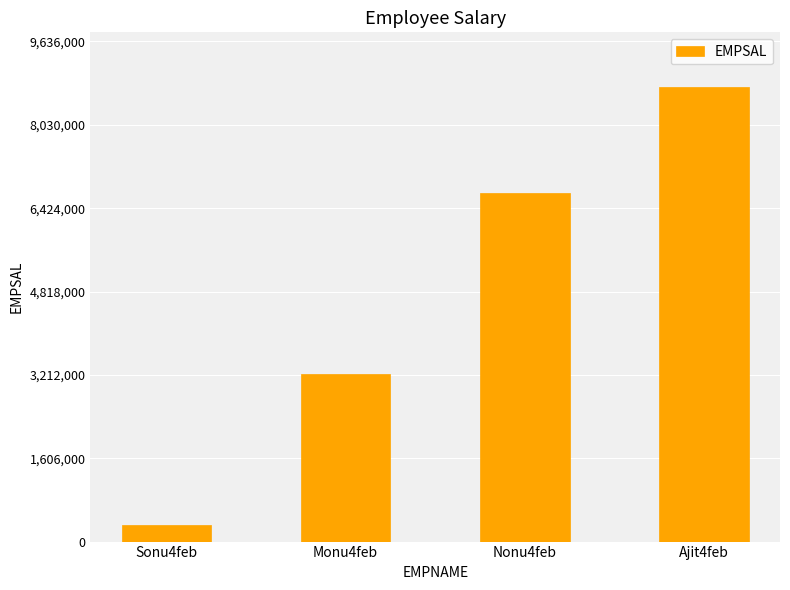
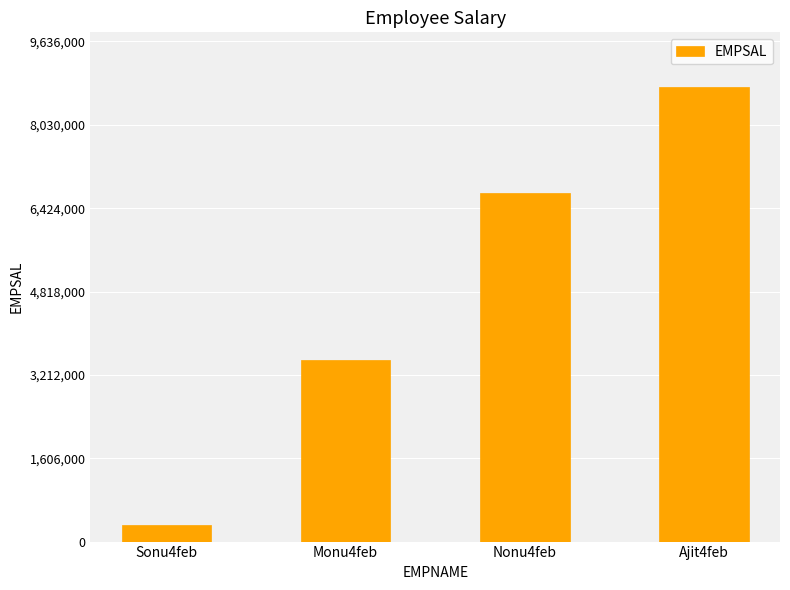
  {
    "Sonu4feb": "300,000",
-   "Monu4feb": "3,200,000",
+   "Monu4feb": "3,500,000",
    "Nonu4feb": "6,700,000",
    "Ajit4feb": "8,800,000"
  }
